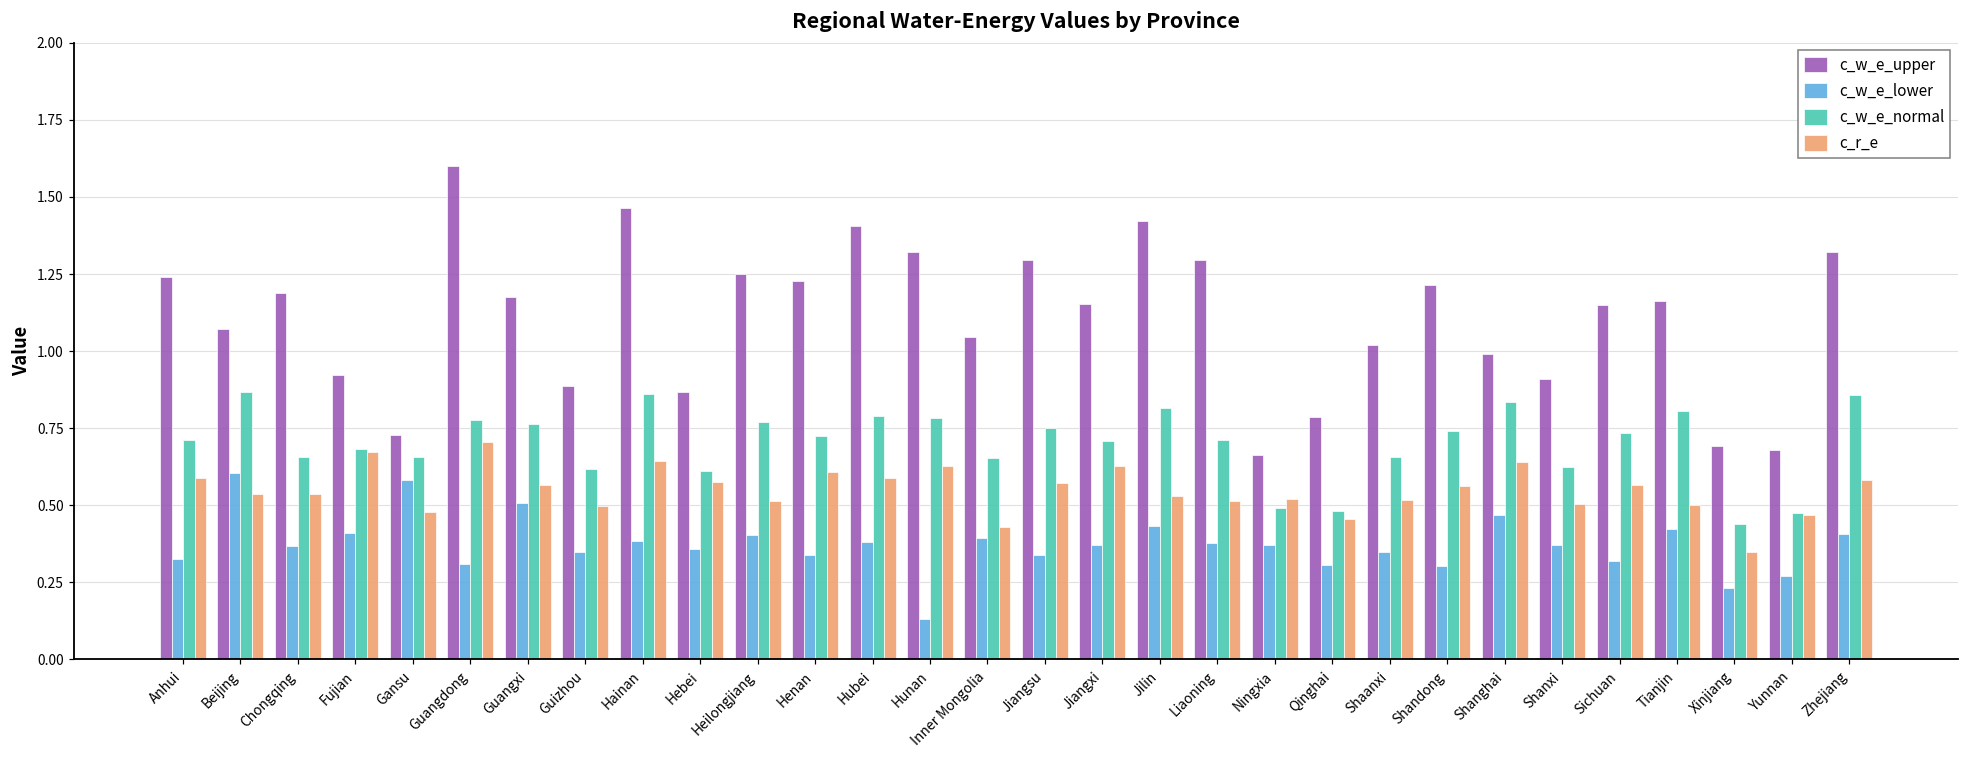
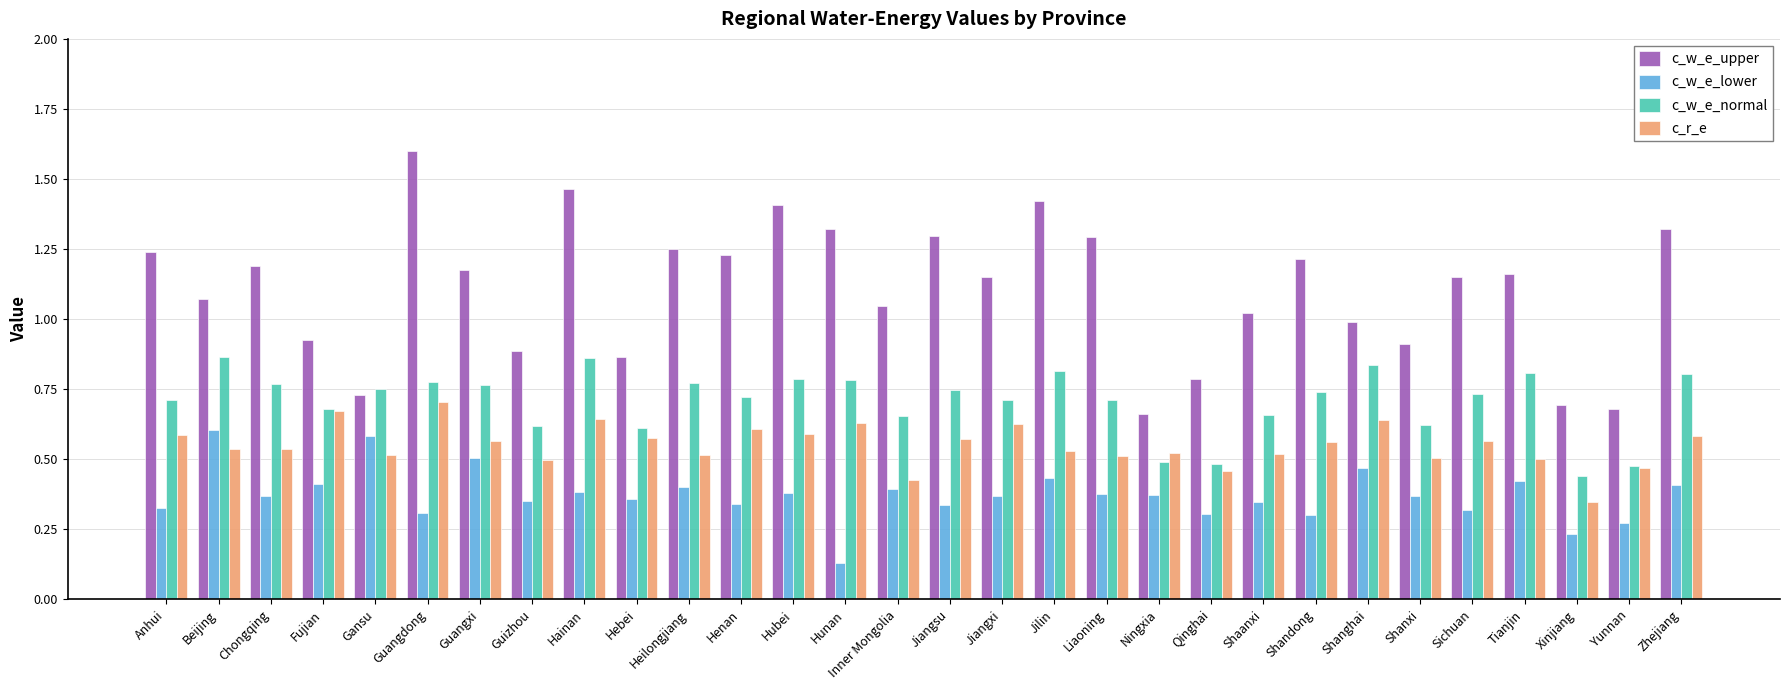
  {
    "c_w_e_upper": {
      "Anhui": 1.24,
      "Beijing": 1.07,
      "Chongqing": 1.19,
      "Fujian": 0.92,
      "Gansu": 0.73,
      "Guangdong": 1.60,
      "Guangxi": 1.18,
      "Guizhou": 0.89,
      "Hainan": 1.46,
      "Hebei": 0.87,
      "Heilongjiang": 1.25,
      "Henan": 1.23,
      "Hubei": 1.41,
      "Hunan": 1.32,
      "Inner Mongolia": 1.05,
      "Jiangsu": 1.30,
      "Jiangxi": 1.15,
      "Jilin": 1.42,
      "Liaoning": 1.29,
      "Ningxia": 0.66,
      "Qinghai": 0.79,
      "Shaanxi": 1.02,
      "Shandong": 1.21,
      "Shanghai": 0.99,
      "Shanxi": 0.91,
      "Sichuan": 1.15,
      "Tianjin": 1.16,
      "Xinjiang": 0.69,
      "Yunnan": 0.68,
      "Zhejiang": 1.32
    },
    "c_w_e_lower": {
      "Anhui": 0.33,
      "Beijing": 0.60,
      "Chongqing": 0.37,
      "Fujian": 0.41,
      "Gansu": 0.58,
      "Guangdong": 0.31,
      "Guangxi": 0.51,
      "Guizhou": 0.35,
      "Hainan": 0.38,
      "Hebei": 0.36,
      "Heilongjiang": 0.40,
      "Henan": 0.34,
      "Hubei": 0.38,
      "Hunan": 0.13,
      "Inner Mongolia": 0.39,
      "Jiangsu": 0.34,
      "Jiangxi": 0.37,
      "Jilin": 0.43,
      "Liaoning": 0.38,
      "Ningxia": 0.37,
      "Qinghai": 0.31,
      "Shaanxi": 0.35,
      "Shandong": 0.30,
      "Shanghai": 0.47,
      "Shanxi": 0.37,
      "Sichuan": 0.32,
      "Tianjin": 0.42,
      "Xinjiang": 0.23,
      "Yunnan": 0.27,
      "Zhejiang": 0.41
    },
    "c_w_e_normal": {
      "Anhui": 0.71,
      "Beijing": 0.87,
-     "Chongqing": 0.66,
+     "Chongqing": 0.77,
      "Fujian": 0.68,
-     "Gansu": 0.66,
+     "Gansu": 0.75,
      "Guangdong": 0.78,
      "Guangxi": 0.76,
      "Guizhou": 0.62,
      "Hainan": 0.86,
      "Hebei": 0.61,
      "Heilongjiang": 0.77,
      "Henan": 0.72,
      "Hubei": 0.79,
      "Hunan": 0.78,
      "Inner Mongolia": 0.65,
      "Jiangsu": 0.75,
      "Jiangxi": 0.71,
      "Jilin": 0.81,
      "Liaoning": 0.71,
      "Ningxia": 0.49,
      "Qinghai": 0.48,
      "Shaanxi": 0.66,
      "Shandong": 0.74,
      "Shanghai": 0.84,
      "Shanxi": 0.62,
      "Sichuan": 0.73,
      "Tianjin": 0.81,
      "Xinjiang": 0.44,
      "Yunnan": 0.48,
-     "Zhejiang": 0.86
+     "Zhejiang": 0.80
    },
    "c_r_e": {
      "Anhui": 0.59,
      "Beijing": 0.54,
      "Chongqing": 0.54,
      "Fujian": 0.67,
-     "Gansu": 0.48,
+     "Gansu": 0.51,
      "Guangdong": 0.70,
      "Guangxi": 0.57,
      "Guizhou": 0.50,
      "Hainan": 0.64,
      "Hebei": 0.58,
      "Heilongjiang": 0.51,
      "Henan": 0.61,
      "Hubei": 0.59,
      "Hunan": 0.63,
      "Inner Mongolia": 0.43,
      "Jiangsu": 0.57,
      "Jiangxi": 0.63,
      "Jilin": 0.53,
      "Liaoning": 0.51,
      "Ningxia": 0.52,
      "Qinghai": 0.46,
      "Shaanxi": 0.52,
      "Shandong": 0.56,
      "Shanghai": 0.64,
      "Shanxi": 0.50,
      "Sichuan": 0.57,
      "Tianjin": 0.50,
      "Xinjiang": 0.35,
      "Yunnan": 0.47,
      "Zhejiang": 0.58
    }
  }
